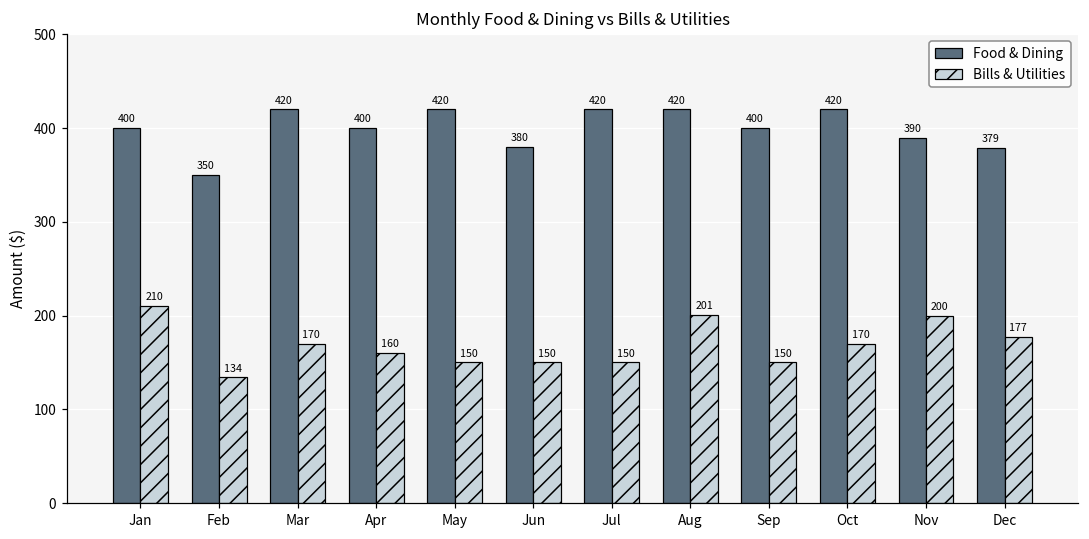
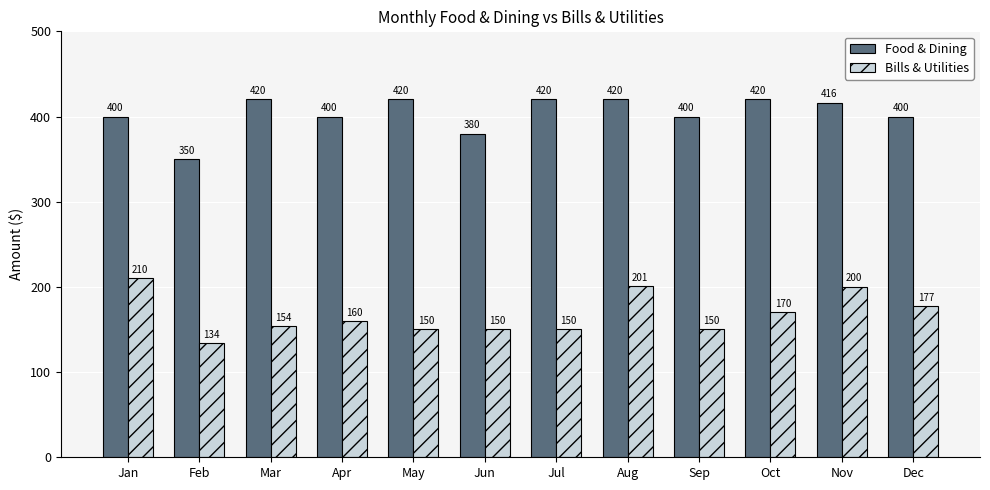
  {
    "Food & Dining": {
      "Jan": 400,
      "Feb": 350,
      "Mar": 420,
      "Apr": 400,
      "May": 420,
      "Jun": 380,
      "Jul": 420,
      "Aug": 420,
      "Sep": 400,
      "Oct": 420,
-     "Nov": 390,
-     "Dec": 379
+     "Nov": 416,
+     "Dec": 400
    },
    "Bills & Utilities": {
      "Jan": 210,
      "Feb": 134,
-     "Mar": 170,
+     "Mar": 154,
      "Apr": 160,
      "May": 150,
      "Jun": 150,
      "Jul": 150,
      "Aug": 201,
      "Sep": 150,
      "Oct": 170,
      "Nov": 200,
      "Dec": 177
    }
  }
